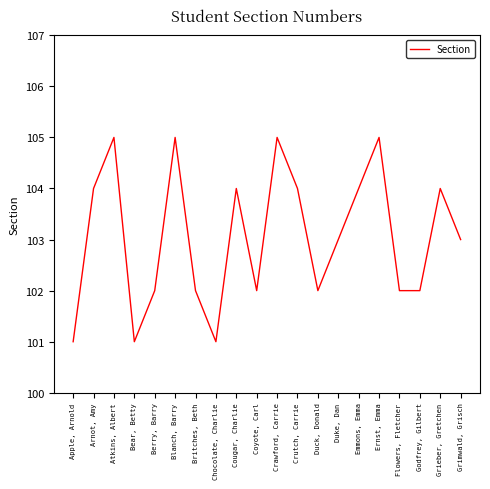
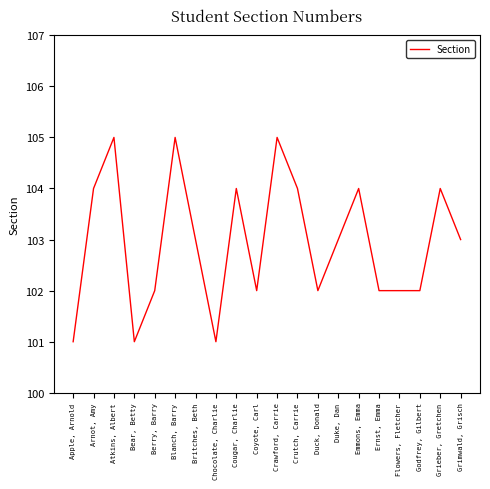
  {
    "Apple, Arnold": 101,
    "Arnot, Amy": 104,
    "Atkins, Albert": 105,
    "Bear, Betty": 101,
    "Berry, Barry": 102,
    "Blanch, Barry": 105,
-   "Britches, Beth": 102,
+   "Britches, Beth": 103,
    "Chocolate, Charlie": 101,
    "Cougar, Charlie": 104,
    "Coyote, Carl": 102,
    "Crawford, Carrie": 105,
    "Crutch, Carrie": 104,
    "Duck, Donald": 102,
    "Duke, Dan": 103,
    "Emmons, Emma": 104,
-   "Ernst, Emma": 105,
+   "Ernst, Emma": 102,
    "Flowers, Fletcher": 102,
    "Godfrey, Gilbert": 102,
    "Grieber, Gretchen": 104,
    "Grimwald, Grisch": 103
  }
